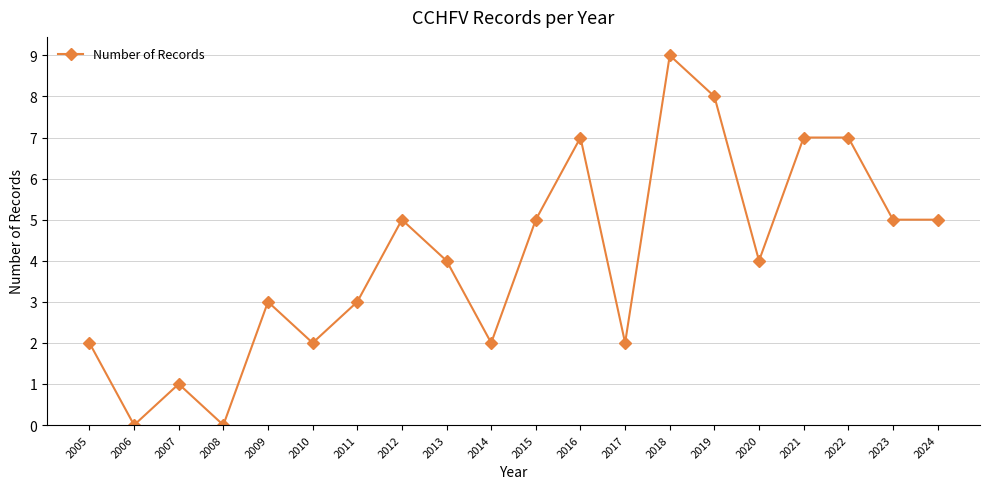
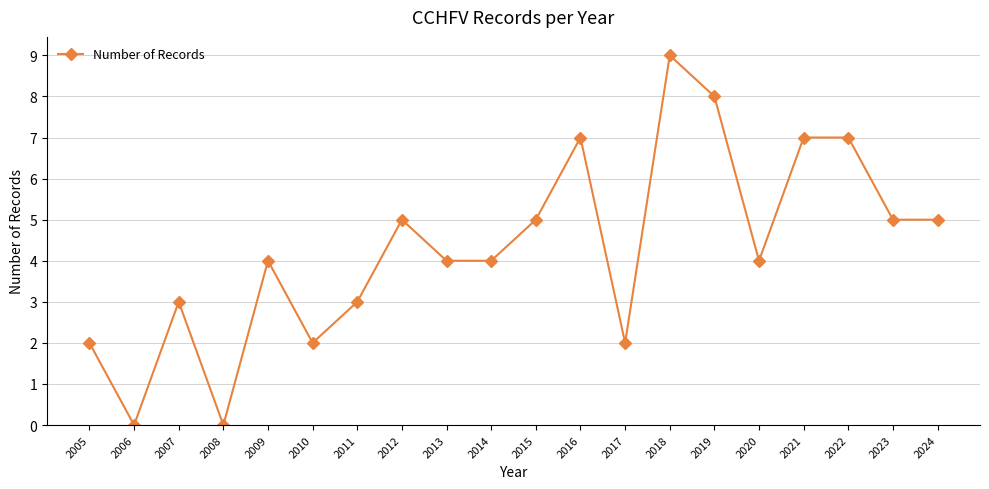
  {
    "2005": 2,
    "2006": 0,
-   "2007": 1,
+   "2007": 3,
    "2008": 0,
-   "2009": 3,
+   "2009": 4,
    "2010": 2,
    "2011": 3,
    "2012": 5,
    "2013": 4,
-   "2014": 2,
+   "2014": 4,
    "2015": 5,
    "2016": 7,
    "2017": 2,
    "2018": 9,
    "2019": 8,
    "2020": 4,
    "2021": 7,
    "2022": 7,
    "2023": 5,
    "2024": 5
  }
